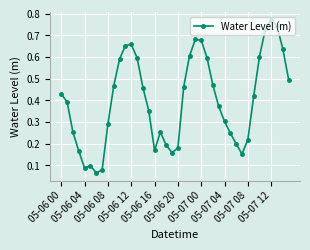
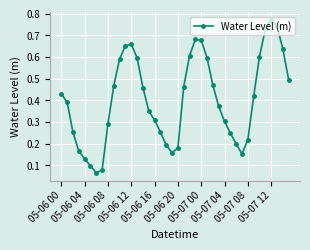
  {
    "05-06 00": 0.43,
-   "05-06 04": 0.09,
+   "05-06 04": 0.13,
    "05-06 08": 0.29,
    "05-06 12": 0.66,
-   "05-06 16": 0.17,
+   "05-06 16": 0.31,
    "05-06 20": 0.18,
    "05-07 00": 0.68,
    "05-07 04": 0.30,
    "05-07 08": 0.22
  }
